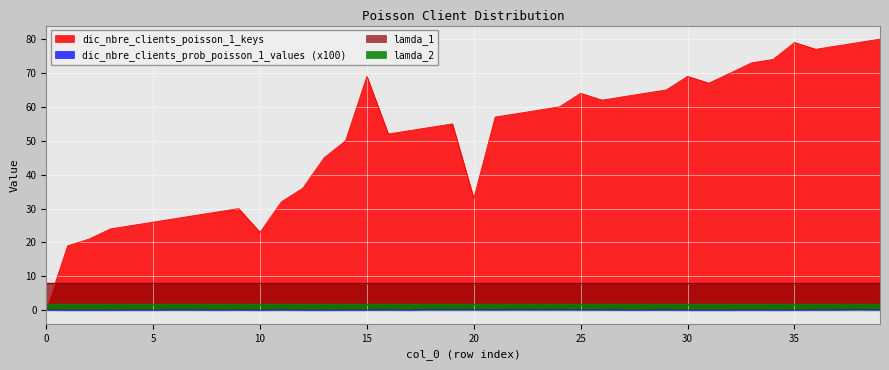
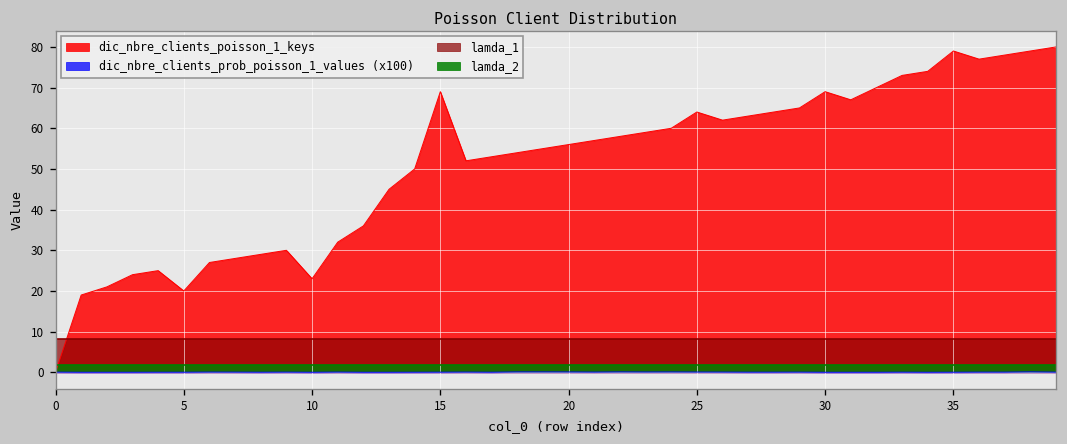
  {
    "dic_nbre_clients_poisson_1_keys": {
-     "5": 26,
+     "5": 20,
      "10": 23,
      "15": 69,
-     "20": 33,
+     "20": 56,
      "25": 64,
      "30": 69,
      "35": 79
    },
    "dic_nbre_clients_prob_poisson_1_values (x100)": {
      "5": 0,
      "10": 0,
      "15": 0,
      "20": 0,
      "25": 0,
      "30": 0,
      "35": 0
    },
    "lamda_1": {
      "0": 8,
      "5": 8,
      "10": 8,
      "15": 8,
      "20": 8,
      "25": 8,
      "30": 8,
      "35": 8
    },
    "lamda_2": {
      "0": 2,
      "5": 2,
      "10": 2,
      "15": 2,
      "20": 2,
      "25": 2,
      "30": 2,
      "35": 2
    }
  }
